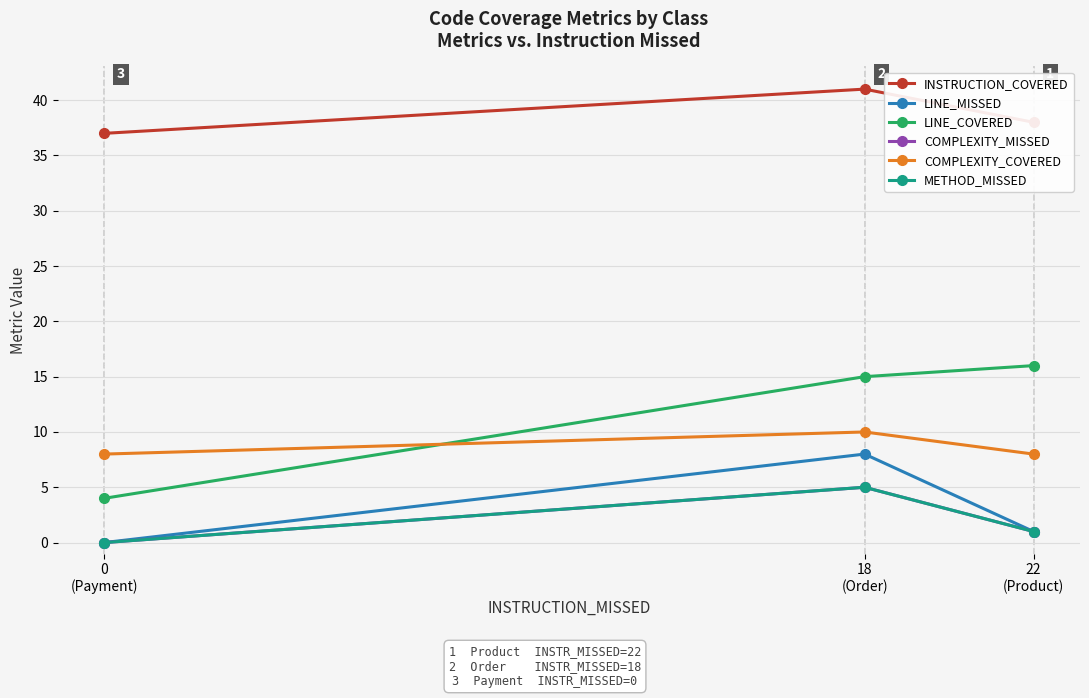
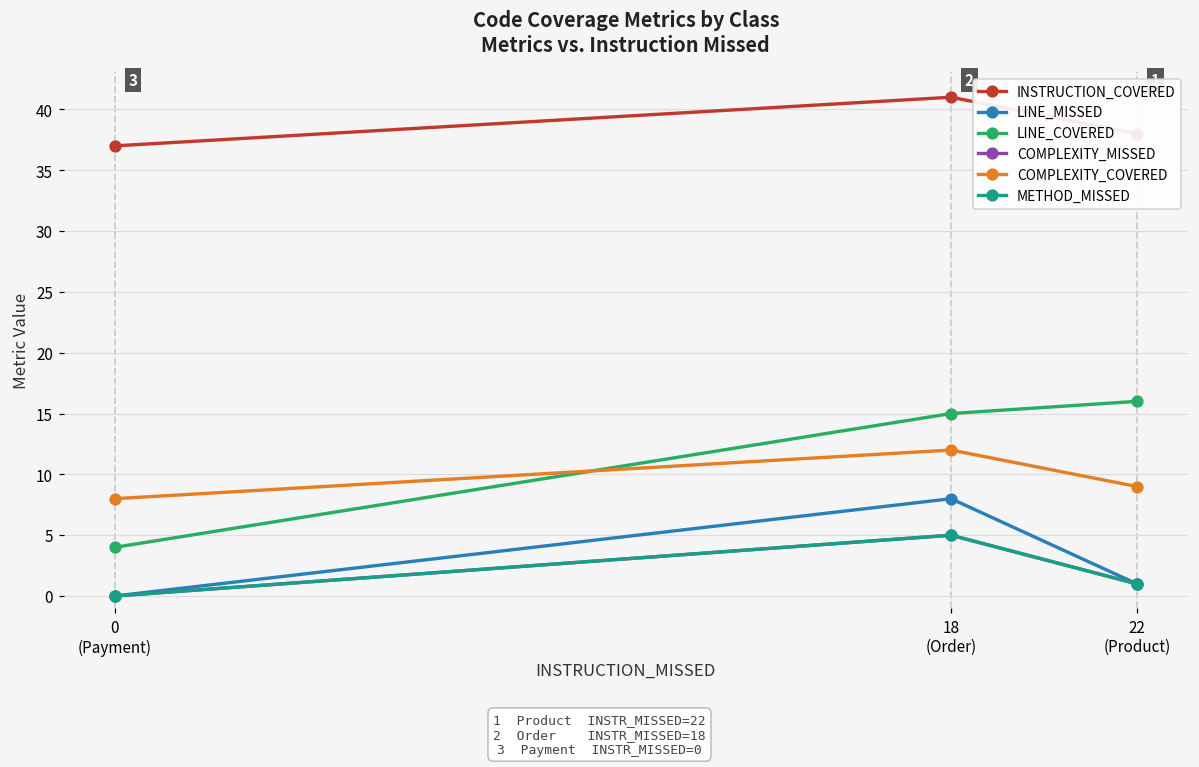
  {
    "INSTRUCTION_COVERED": {
      "0 (Payment)": 37
    },
    "LINE_MISSED": {
      "18 (Order)": 8
    },
    "COMPLEXITY_COVERED": {
      "0 (Payment)": 8,
-     "18 (Order)": 10,
-     "22 (Product)": 8
+     "18 (Order)": 12,
+     "22 (Product)": 9
    }
  }
